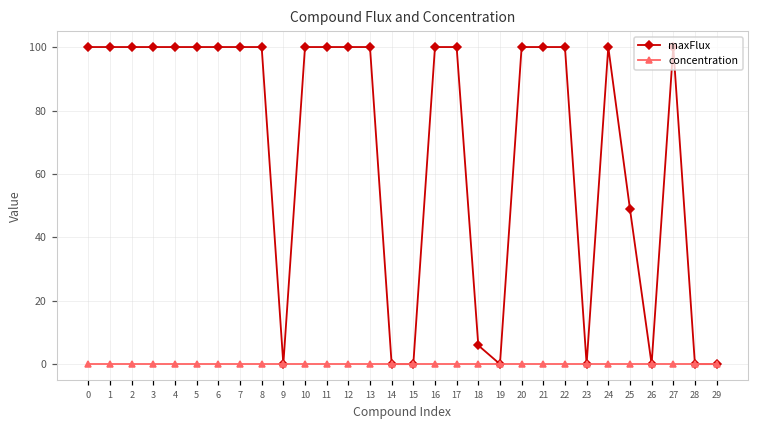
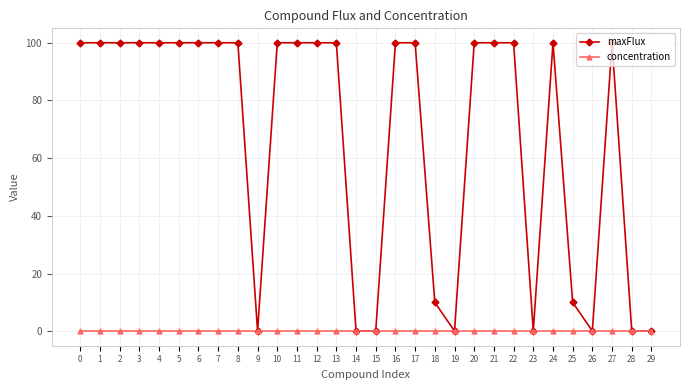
  {
    "maxFlux": {
      "0": 100,
      "1": 100,
      "2": 100,
      "3": 100,
      "4": 100,
      "5": 100,
      "6": 100,
      "7": 100,
      "8": 100,
      "10": 100,
      "11": 100,
      "12": 100,
      "13": 100,
      "16": 100,
      "17": 100,
-     "18": 6,
+     "18": 10,
      "20": 100,
      "21": 100,
      "22": 100,
      "24": 100,
-     "25": 49
+     "25": 10
    },
    "concentration": {
      "0": 0,
      "1": 0,
      "2": 0,
      "3": 0,
      "4": 0,
      "5": 0,
      "6": 0,
      "7": 0,
      "8": 0,
      "10": 0,
      "11": 0,
      "12": 0,
      "13": 0,
      "16": 0,
      "17": 0,
      "18": 0,
      "20": 0,
      "21": 0,
      "22": 0,
      "24": 0,
      "25": 0,
      "27": 0
    }
  }
